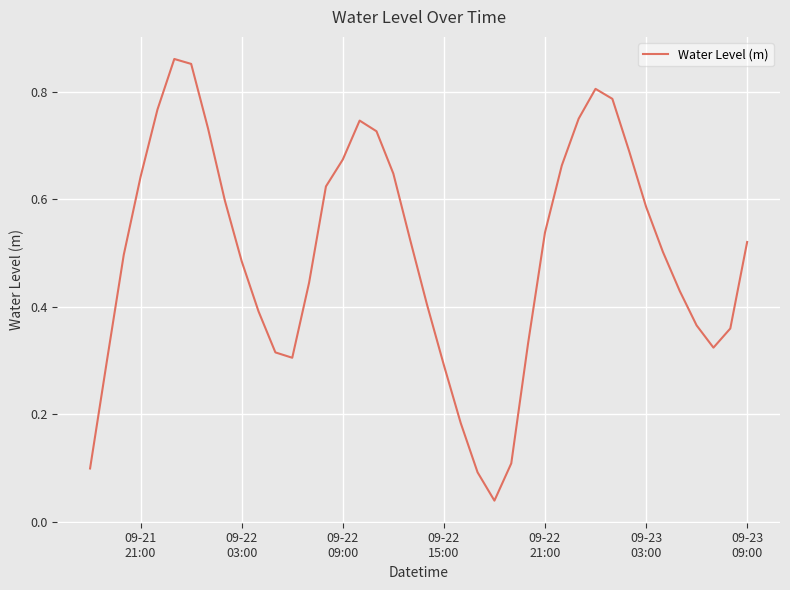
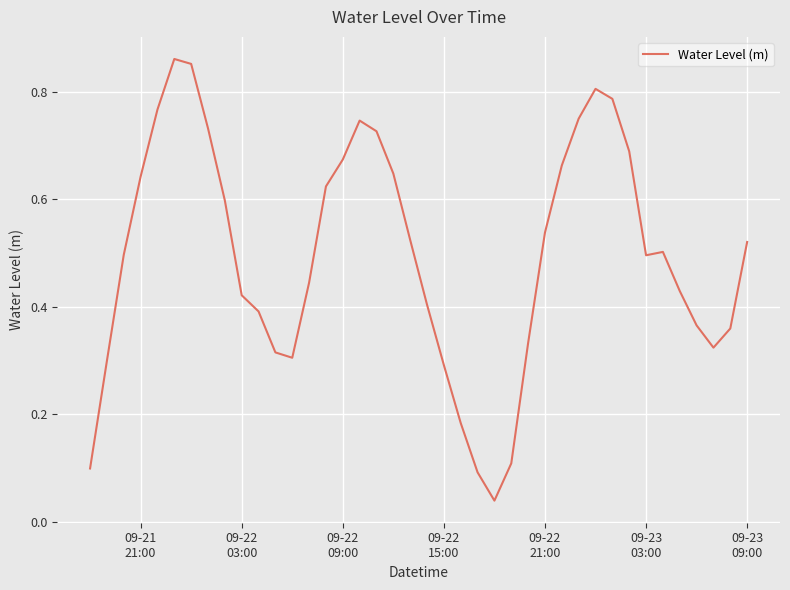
  {
    "09-21 21:00": 0.64,
-   "09-22 03:00": 0.48,
+   "09-22 03:00": 0.42,
    "09-22 09:00": 0.67,
    "09-22 15:00": 0.29,
    "09-22 21:00": 0.54,
-   "09-23 03:00": 0.59,
+   "09-23 03:00": 0.50,
    "09-23 09:00": 0.52
  }
